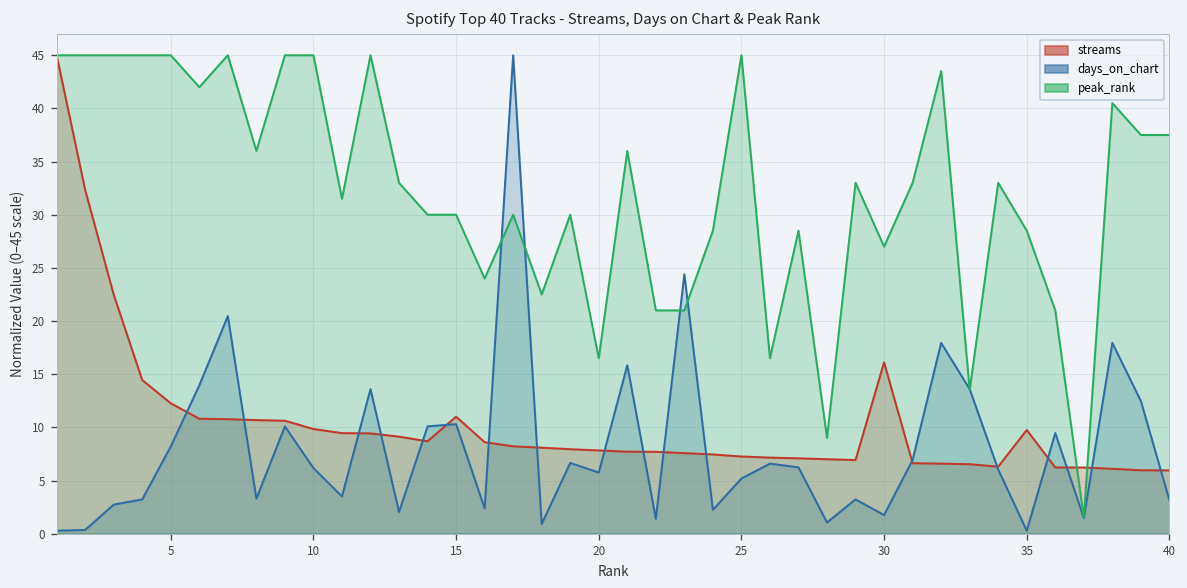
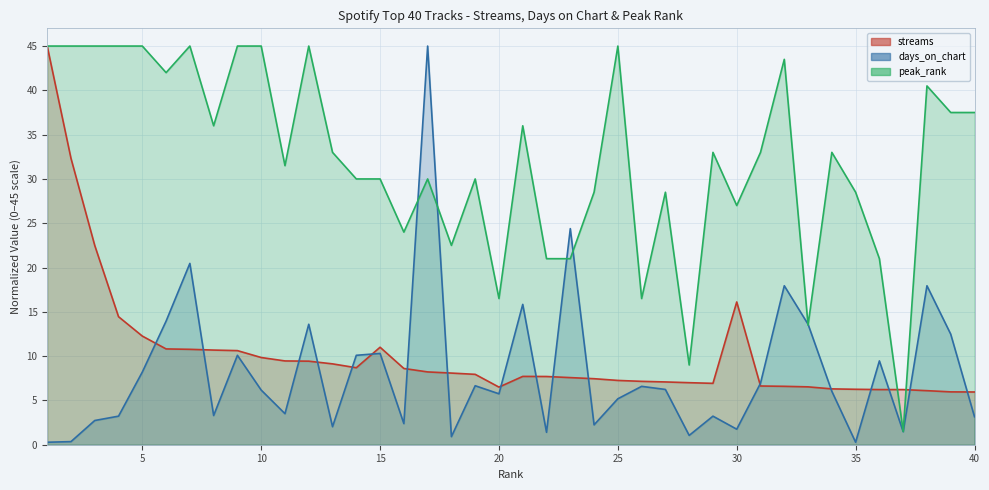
  {
    "streams": {
      "5": 12,
      "10": 10,
      "15": 11,
-     "20": 8,
+     "20": 7,
      "25": 7,
      "30": 16,
-     "35": 10,
+     "35": 6,
      "40": 6
    }
  }
